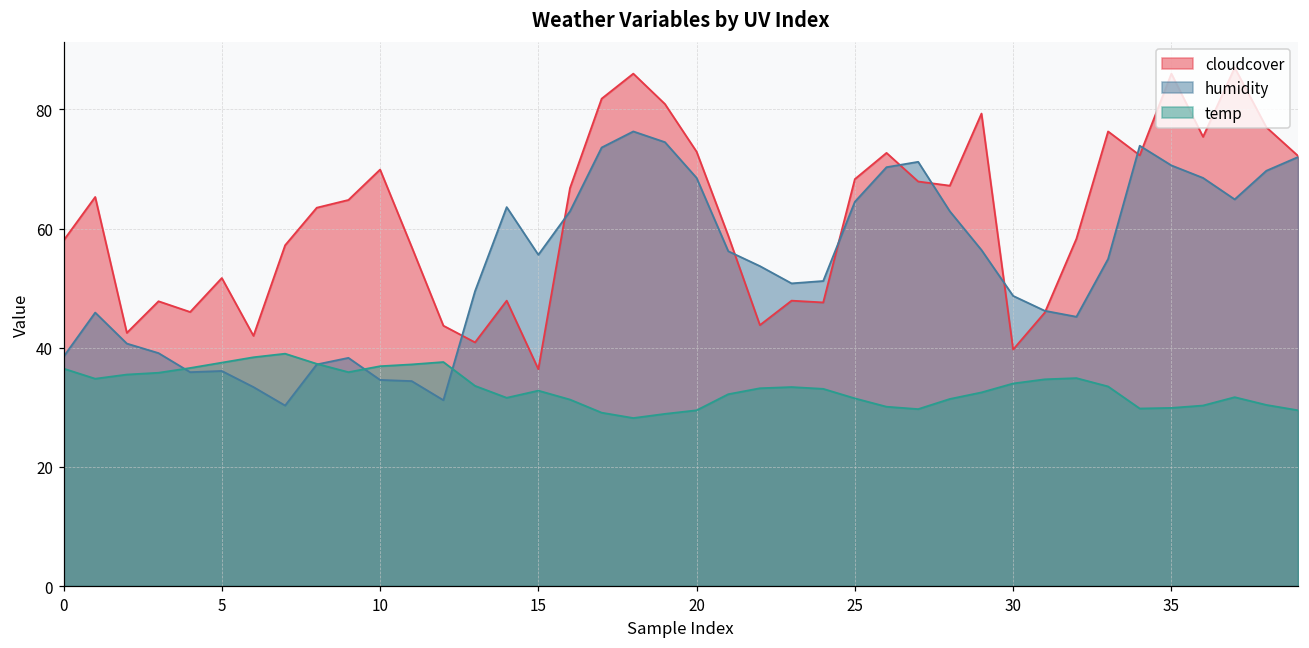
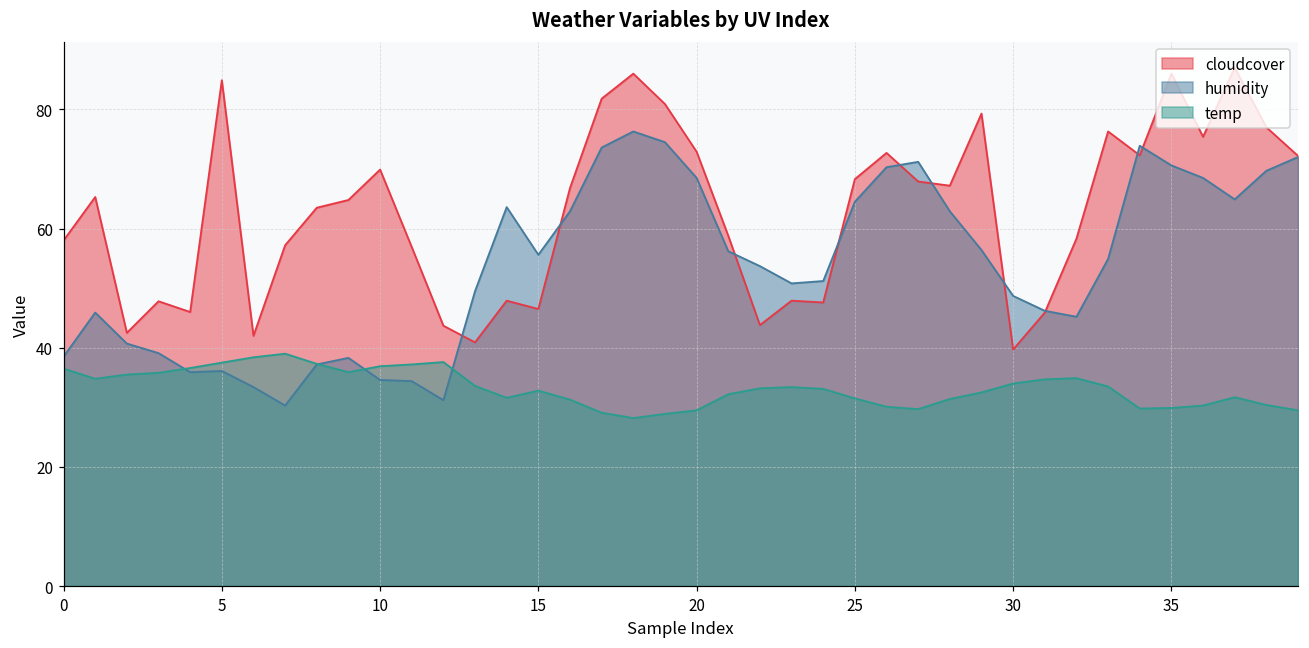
  {
    "cloudcover": {
      "0": 58,
-     "5": 52,
+     "5": 85,
      "10": 70,
-     "15": 36,
+     "15": 47,
      "20": 73,
      "25": 68,
      "30": 40
    }
  }
